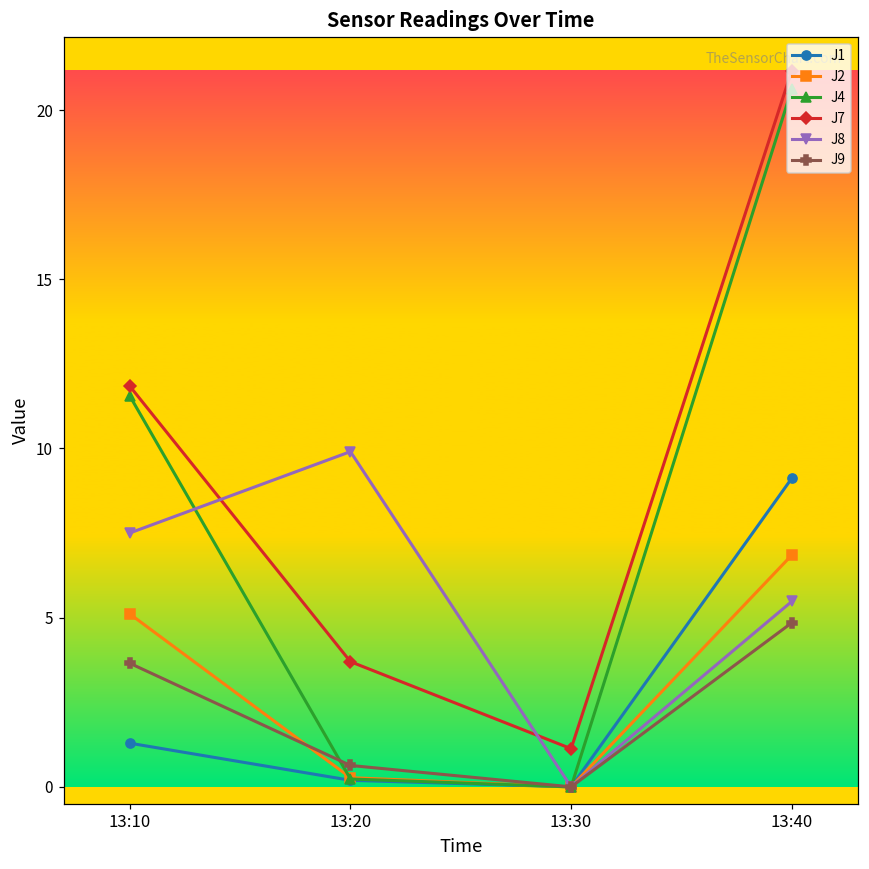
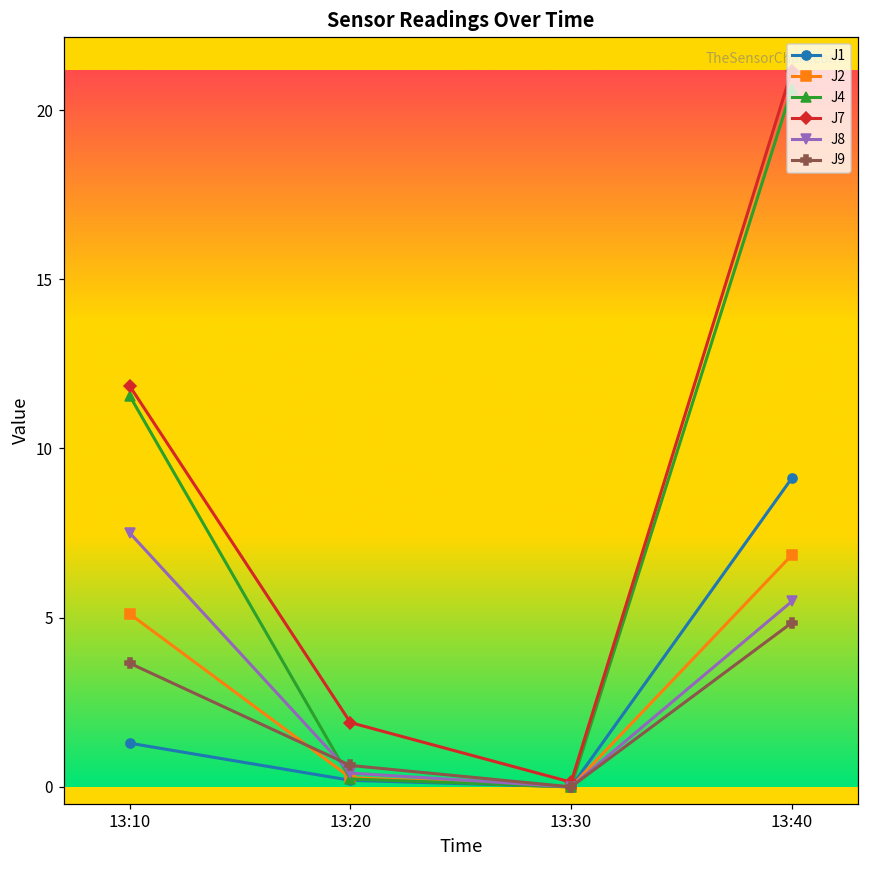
  {
    "J1": {
      "13:10": 1.3,
      "13:40": 9.1
    },
    "J2": {
      "13:10": 5.1,
      "13:40": 6.9
    },
    "J4": {
      "13:10": 11.6
    },
    "J7": {
      "13:10": 11.8,
-     "13:20": 3.7,
-     "13:30": 1.1
+     "13:20": 1.9,
+     "13:30": 0.1
    },
    "J8": {
      "13:10": 7.5,
-     "13:20": 9.9,
+     "13:20": 0.4,
      "13:40": 5.5
    },
    "J9": {
      "13:10": 3.7,
      "13:20": 0.6,
      "13:40": 4.9
    }
  }
